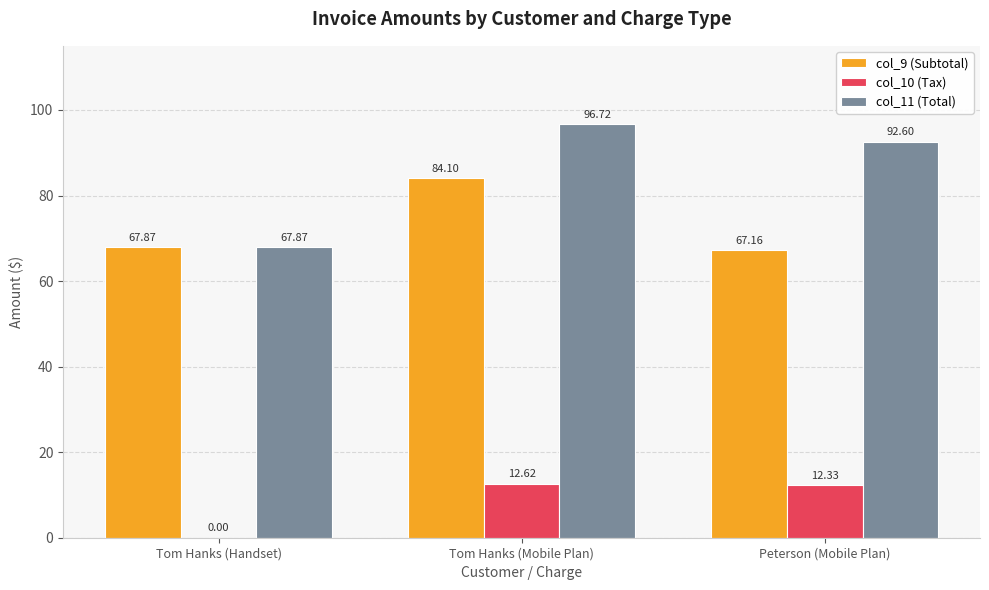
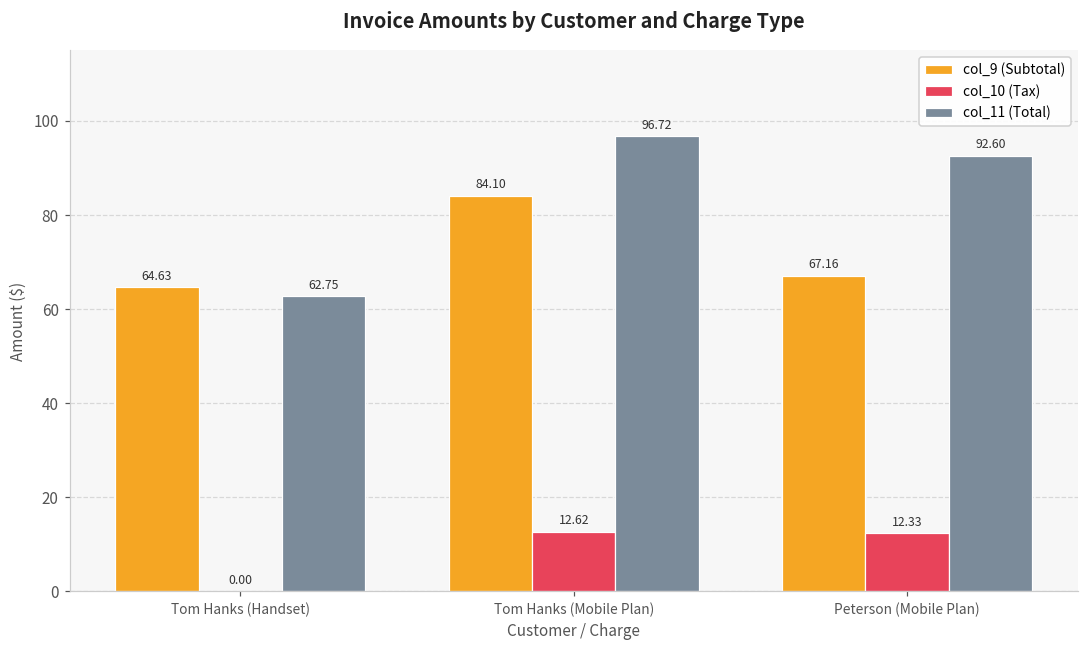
  {
    "col_9 (Subtotal)": {
-     "Tom Hanks (Handset)": 67.87,
+     "Tom Hanks (Handset)": 64.63,
      "Tom Hanks (Mobile Plan)": 84.10,
      "Peterson (Mobile Plan)": 67.16
    },
    "col_10 (Tax)": {
      "Tom Hanks (Handset)": 0.00,
      "Tom Hanks (Mobile Plan)": 12.62,
      "Peterson (Mobile Plan)": 12.33
    },
    "col_11 (Total)": {
-     "Tom Hanks (Handset)": 67.87,
+     "Tom Hanks (Handset)": 62.75,
      "Tom Hanks (Mobile Plan)": 96.72,
      "Peterson (Mobile Plan)": 92.60
    }
  }
